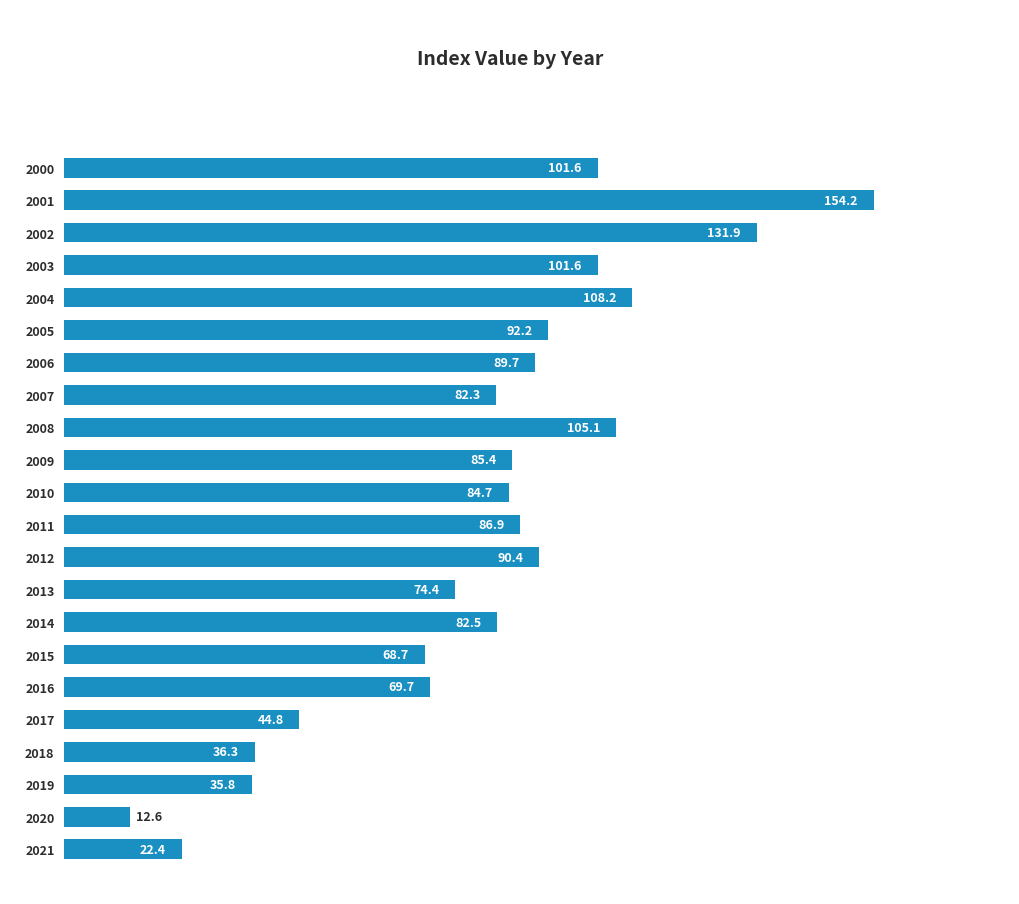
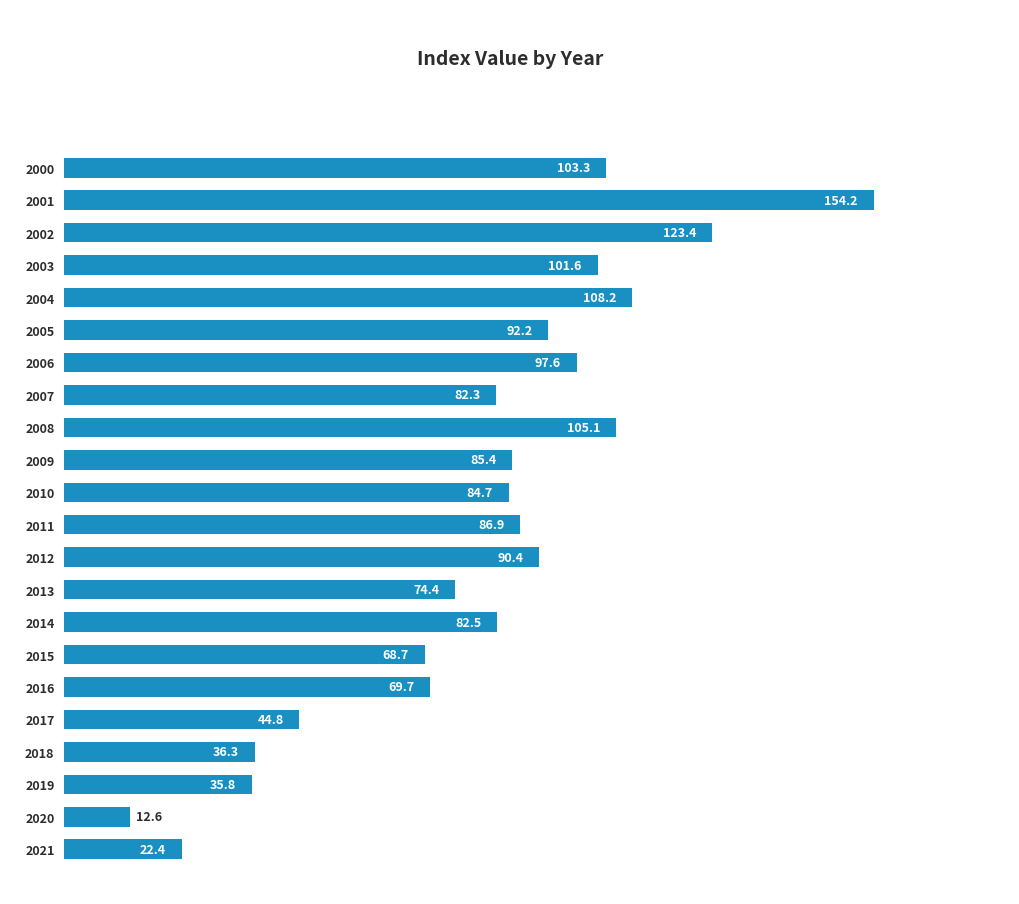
  {
-   "2000": 101.6,
+   "2000": 103.3,
    "2001": 154.2,
-   "2002": 131.9,
+   "2002": 123.4,
    "2003": 101.6,
    "2004": 108.2,
    "2005": 92.2,
-   "2006": 89.7,
+   "2006": 97.6,
    "2007": 82.3,
    "2008": 105.1,
    "2009": 85.4,
    "2010": 84.7,
    "2011": 86.9,
    "2012": 90.4,
    "2013": 74.4,
    "2014": 82.5,
    "2015": 68.7,
    "2016": 69.7,
    "2017": 44.8,
    "2018": 36.3,
    "2019": 35.8,
    "2020": 12.6,
    "2021": 22.4
  }
